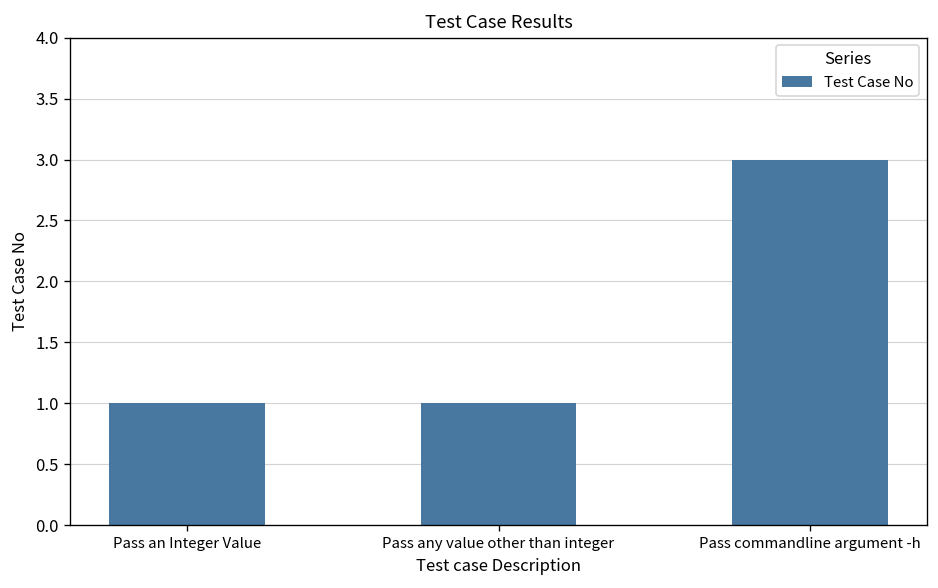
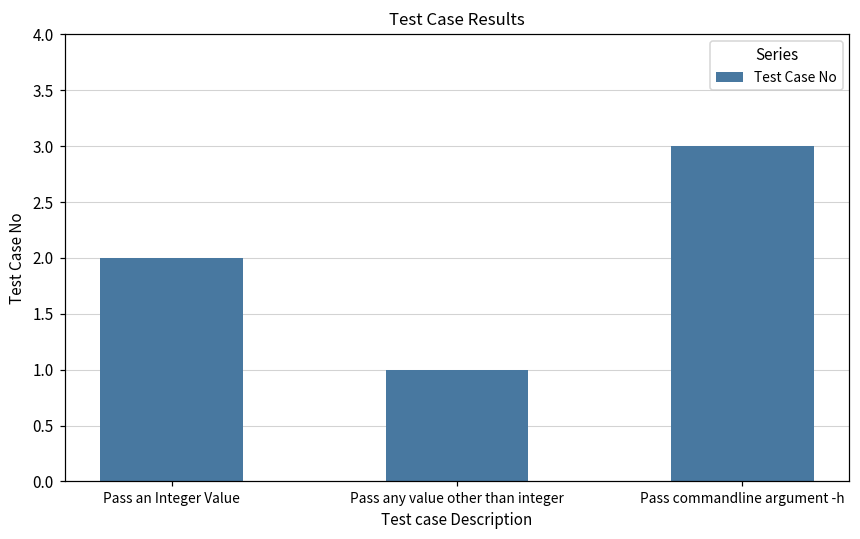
  {
-   "Pass an Integer Value": 1,
+   "Pass an Integer Value": 2,
    "Pass any value other than integer": 1,
    "Pass commandline argument -h": 3
  }
